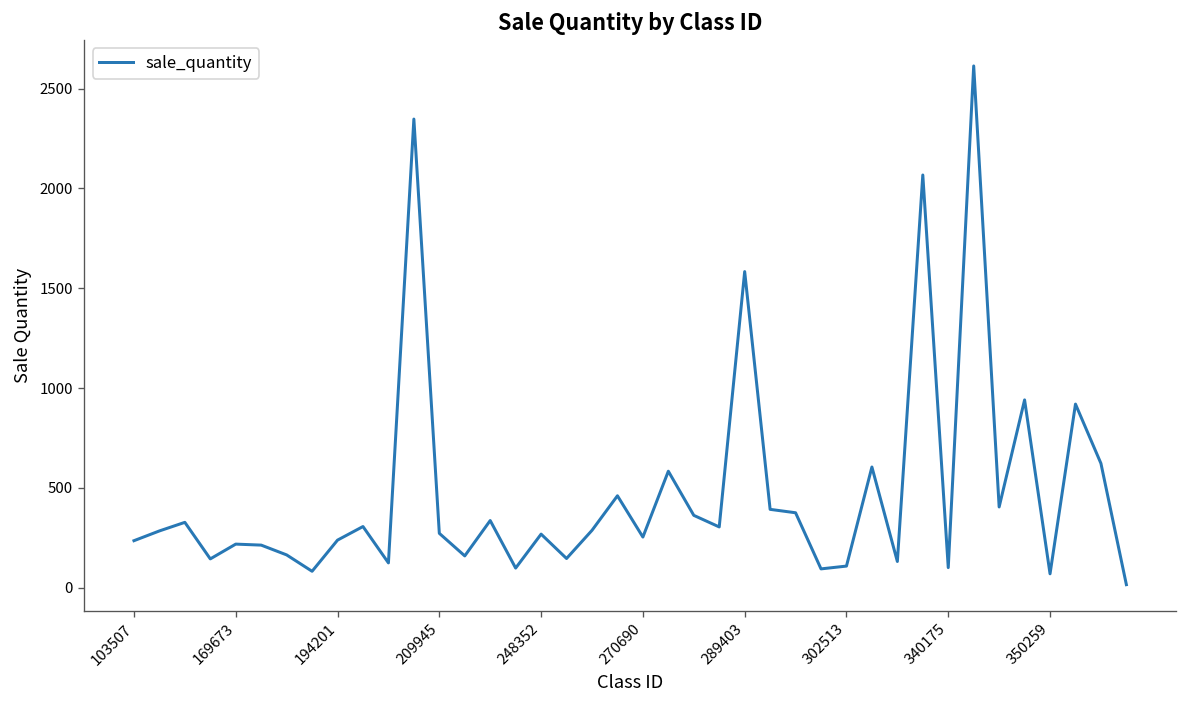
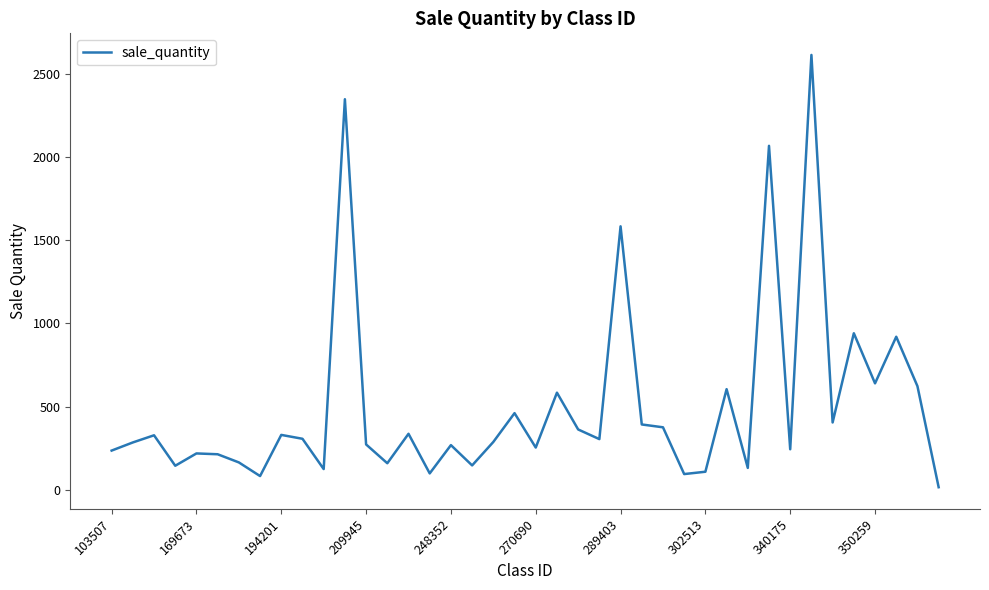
  {
    "103507": 240,
    "169673": 220,
-   "194201": 240,
+   "194201": 330,
    "209945": 270,
    "248352": 270,
    "270690": 250,
    "289403": 1580,
    "302513": 110,
-   "340175": 100,
-   "350259": 70
+   "340175": 240,
+   "350259": 640
  }
